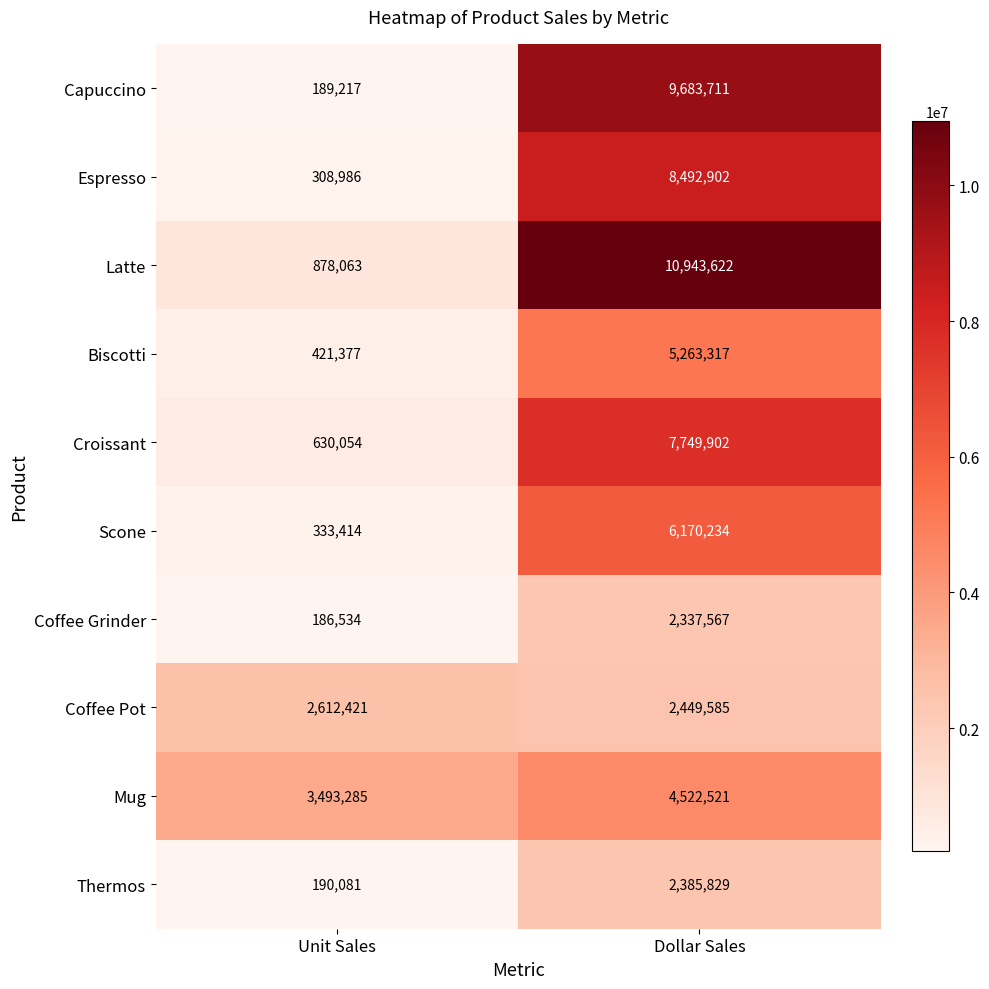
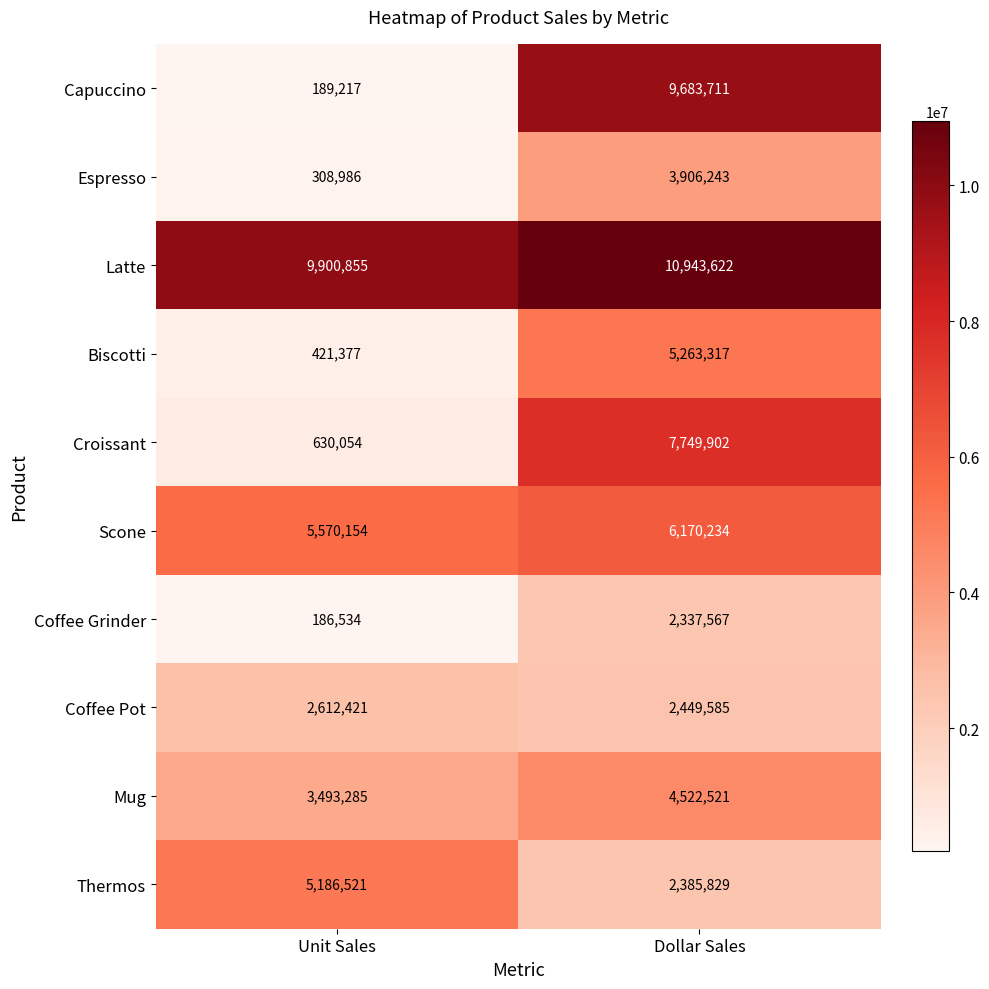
  {
    "Capuccino": {
      "Unit Sales": "189,217",
      "Dollar Sales": "9,683,711"
    },
    "Espresso": {
      "Unit Sales": "308,986",
-     "Dollar Sales": "8,492,902"
+     "Dollar Sales": "3,906,243"
    },
    "Latte": {
-     "Unit Sales": "878,063",
+     "Unit Sales": "9,900,855",
      "Dollar Sales": "10,943,622"
    },
    "Biscotti": {
      "Unit Sales": "421,377",
      "Dollar Sales": "5,263,317"
    },
    "Croissant": {
      "Unit Sales": "630,054",
      "Dollar Sales": "7,749,902"
    },
    "Scone": {
-     "Unit Sales": "333,414",
+     "Unit Sales": "5,570,154",
      "Dollar Sales": "6,170,234"
    },
    "Coffee Grinder": {
      "Unit Sales": "186,534",
      "Dollar Sales": "2,337,567"
    },
    "Coffee Pot": {
      "Unit Sales": "2,612,421",
      "Dollar Sales": "2,449,585"
    },
    "Mug": {
      "Unit Sales": "3,493,285",
      "Dollar Sales": "4,522,521"
    },
    "Thermos": {
-     "Unit Sales": "190,081",
+     "Unit Sales": "5,186,521",
      "Dollar Sales": "2,385,829"
    }
  }
